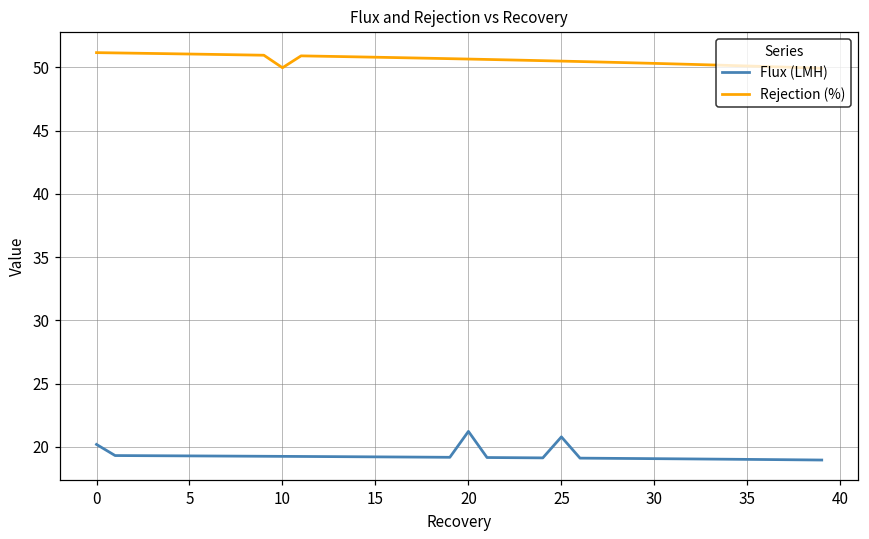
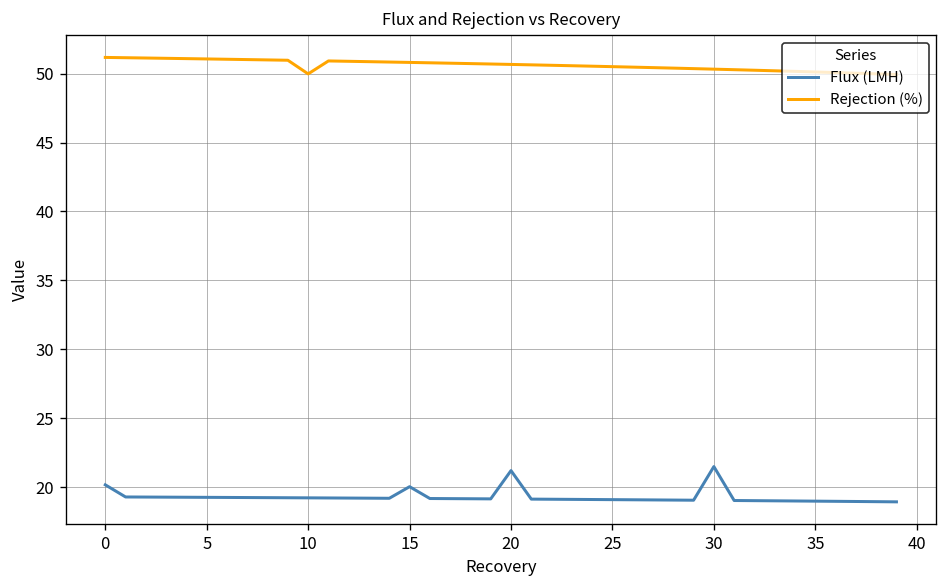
  {
    "Flux (LMH)": {
      "0": 20.2,
      "5": 19.3,
      "10": 19.2,
-     "15": 19.2,
+     "15": 20.1,
      "20": 21.2,
-     "25": 20.8,
-     "30": 19.1,
+     "25": 19.1,
+     "30": 21.5,
      "35": 19.0
    },
    "Rejection (%)": {
      "0": 51.2,
      "5": 51.1,
      "10": 50.0,
      "15": 50.8,
      "20": 50.7,
      "25": 50.5,
      "30": 50.3
    }
  }
